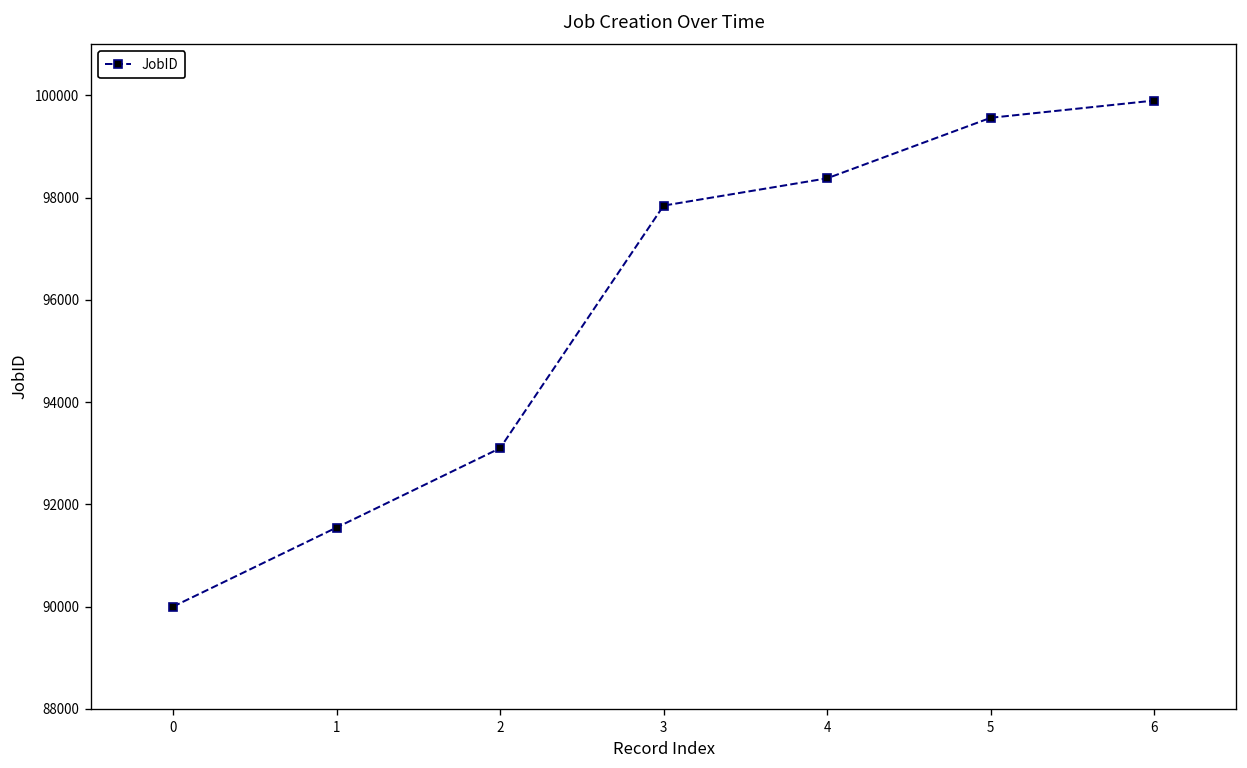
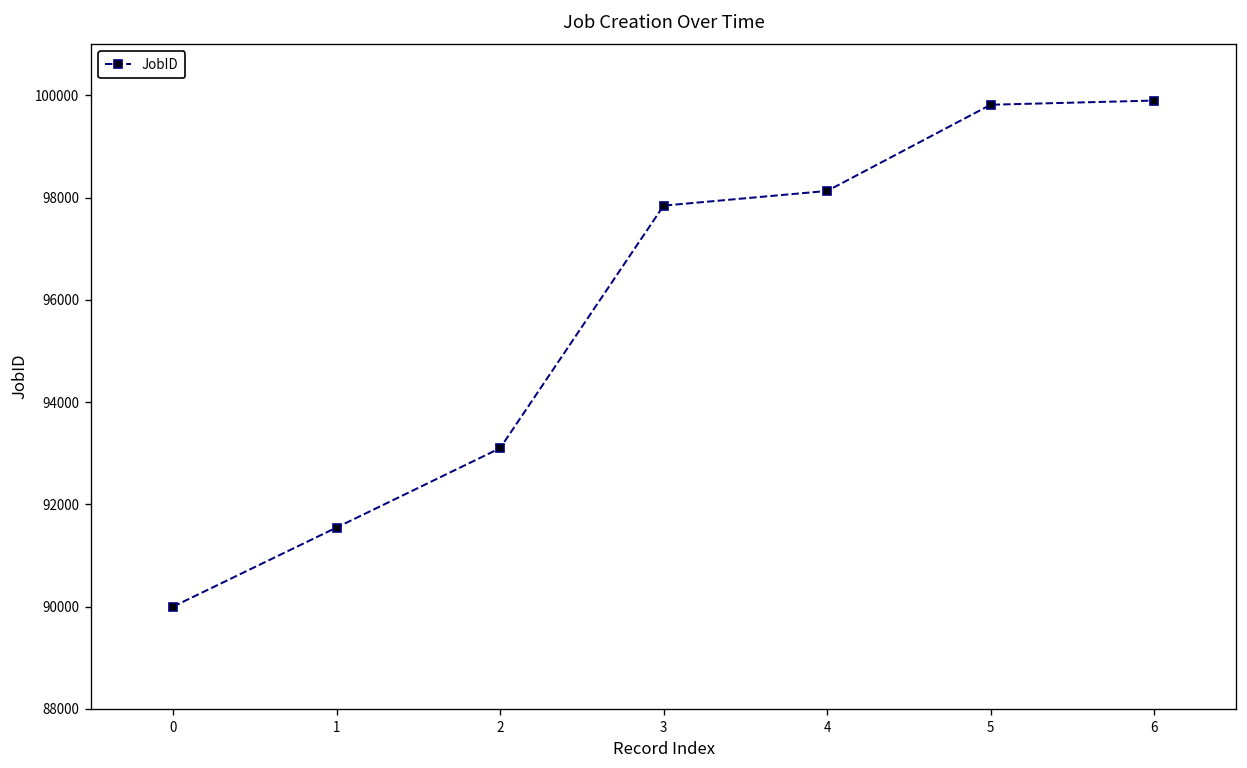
  {
    "0": 90000,
    "1": 91500,
    "2": 93100,
    "3": 97800,
-   "4": 98400,
-   "5": 99600,
+   "4": 98100,
+   "5": 99800,
    "6": 99900
  }
